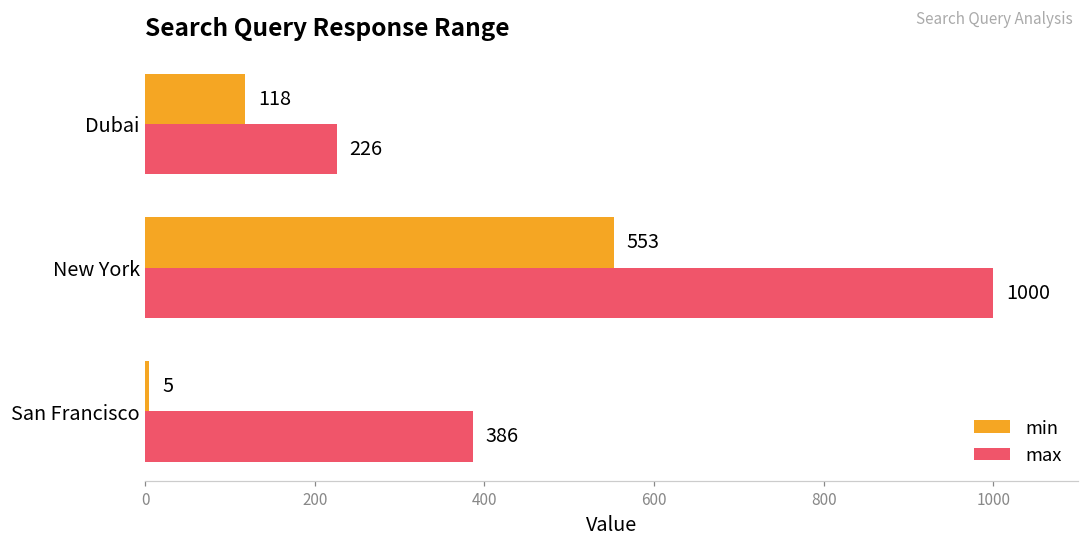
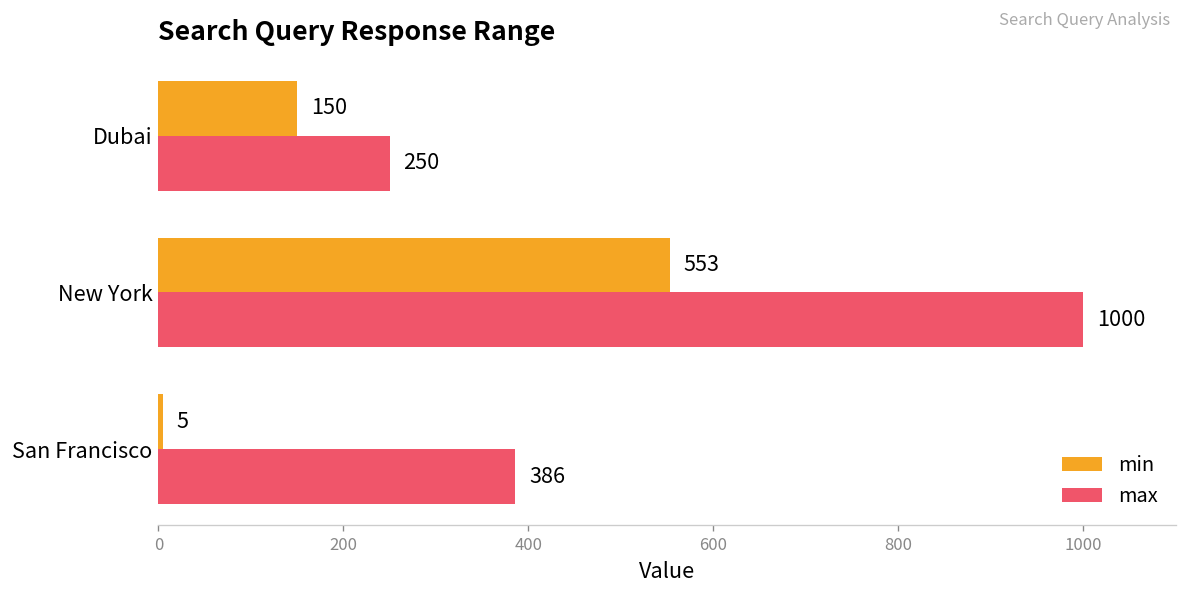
  {
    "min": {
-     "Dubai": 118,
+     "Dubai": 150,
      "New York": 553,
      "San Francisco": 5
    },
    "max": {
-     "Dubai": 226,
+     "Dubai": 250,
      "New York": 1000,
      "San Francisco": 386
    }
  }
